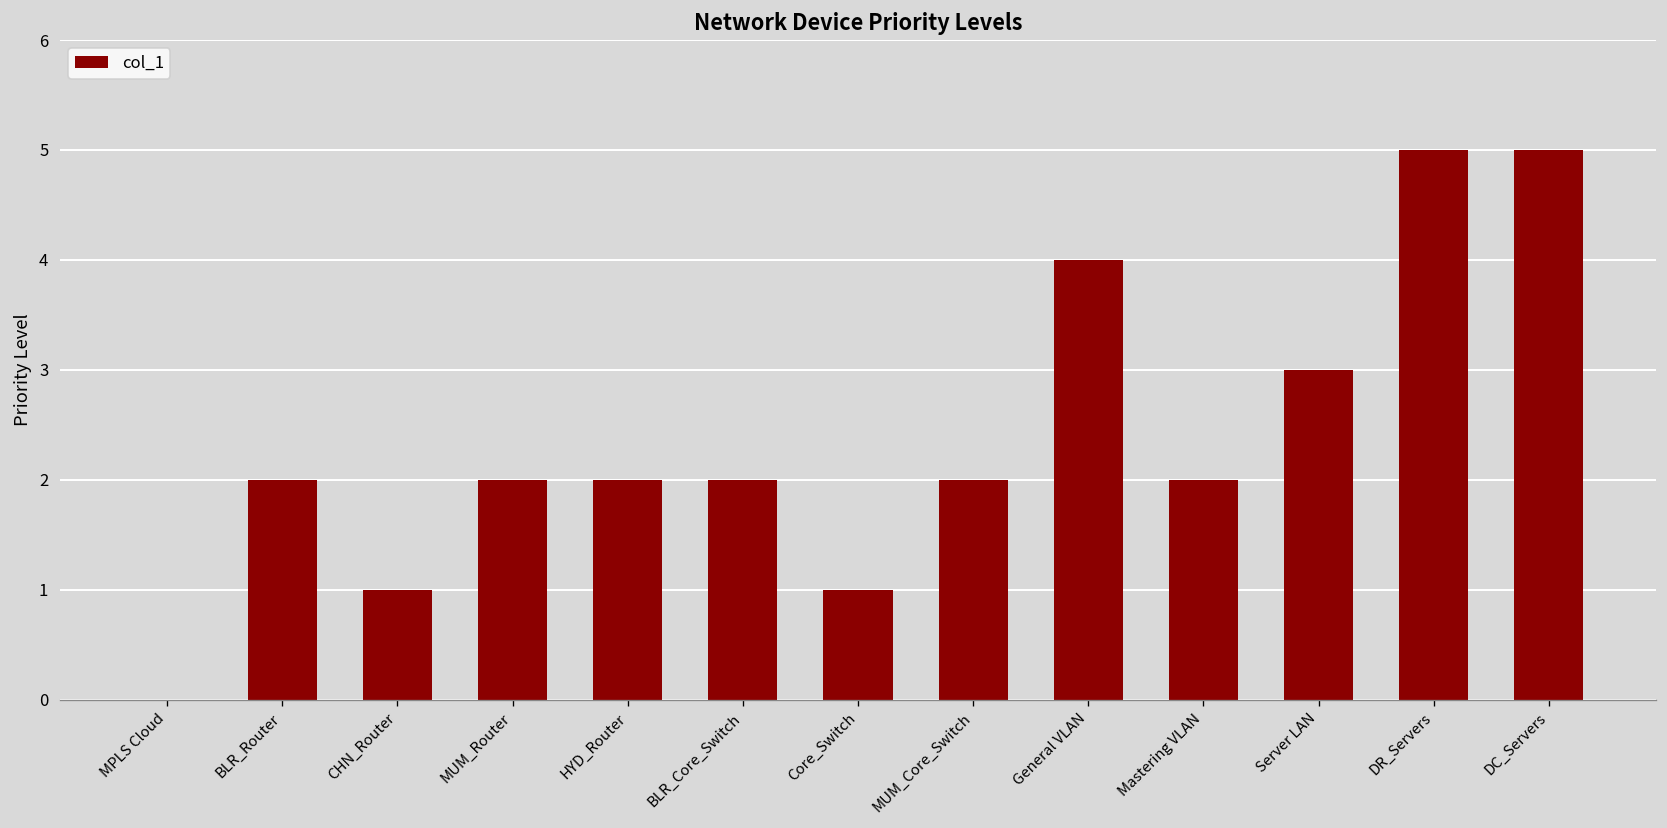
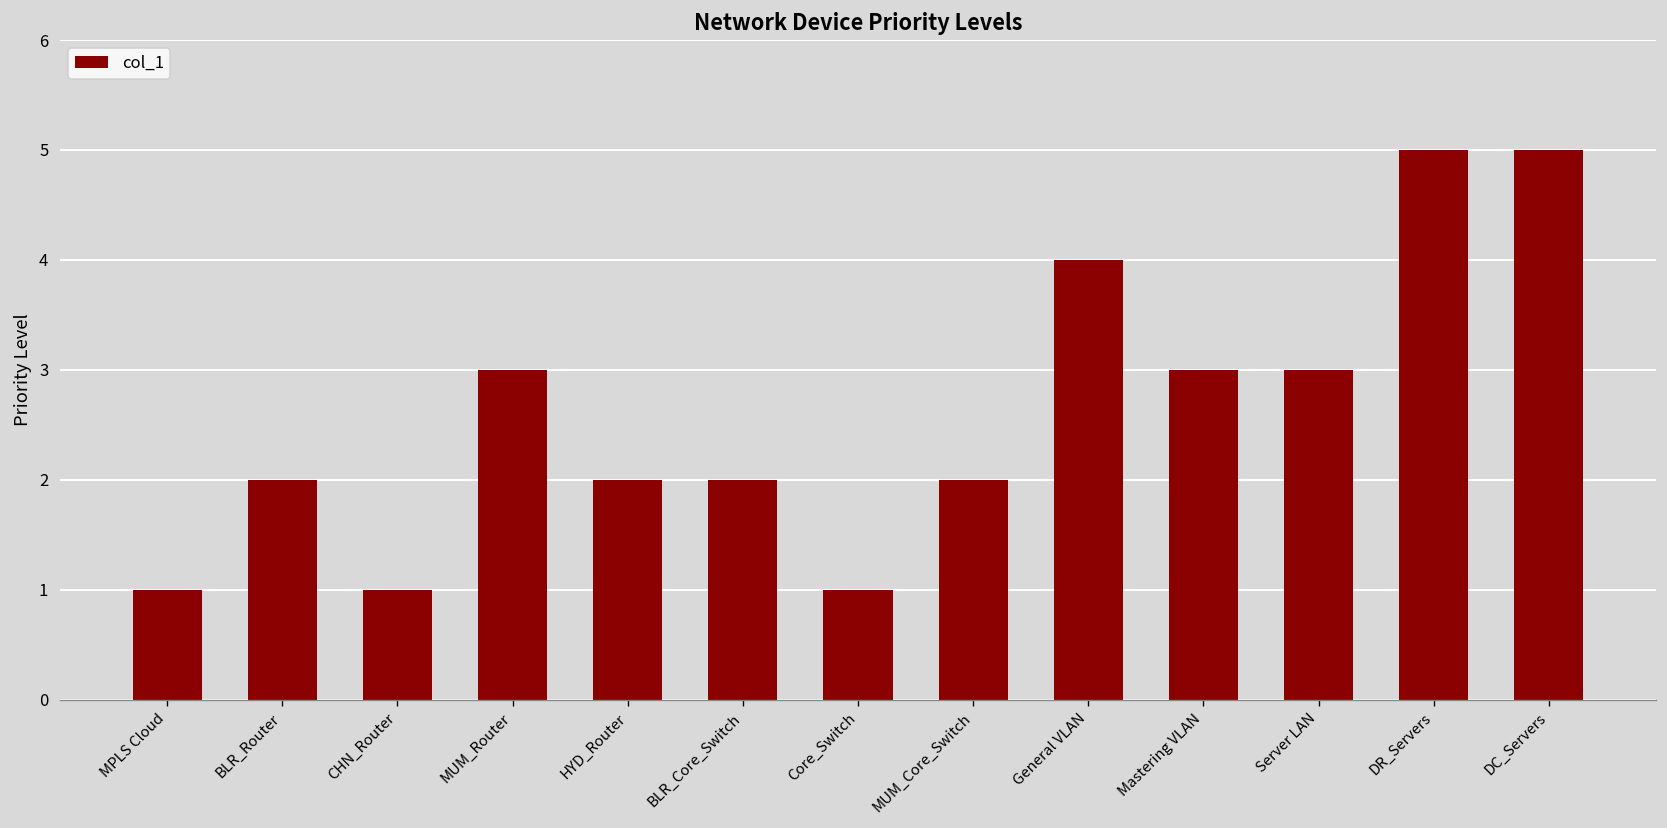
  {
-   "MPLS Cloud": 0,
+   "MPLS Cloud": 1,
    "BLR_Router": 2,
    "CHN_Router": 1,
-   "MUM_Router": 2,
+   "MUM_Router": 3,
    "HYD_Router": 2,
    "BLR_Core_Switch": 2,
    "Core_Switch": 1,
    "MUM_Core_Switch": 2,
    "General VLAN": 4,
-   "Mastering VLAN": 2,
+   "Mastering VLAN": 3,
    "Server LAN": 3,
    "DR_Servers": 5,
    "DC_Servers": 5
  }
